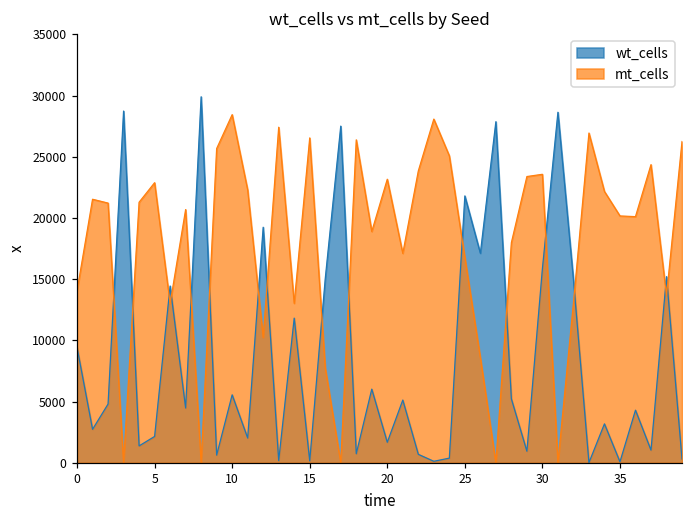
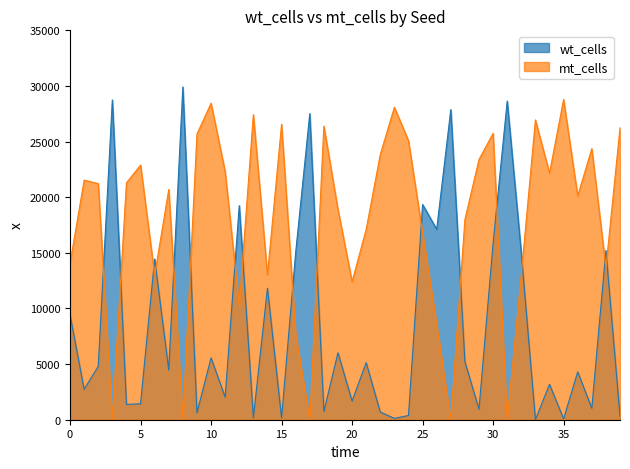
  {
    "wt_cells": {
      "0": 9400,
-     "5": 2200,
+     "5": 1400,
      "10": 5600,
      "15": 200,
      "20": 1700,
-     "25": 21800,
+     "25": 19300,
      "30": 15900,
      "35": 100
    },
    "mt_cells": {
      "0": 14100,
      "5": 22900,
      "10": 28400,
      "15": 26500,
-     "20": 23200,
+     "20": 12400,
      "25": 16800,
-     "30": 23600,
-     "35": 20200
+     "30": 25700,
+     "35": 28800
    }
  }
